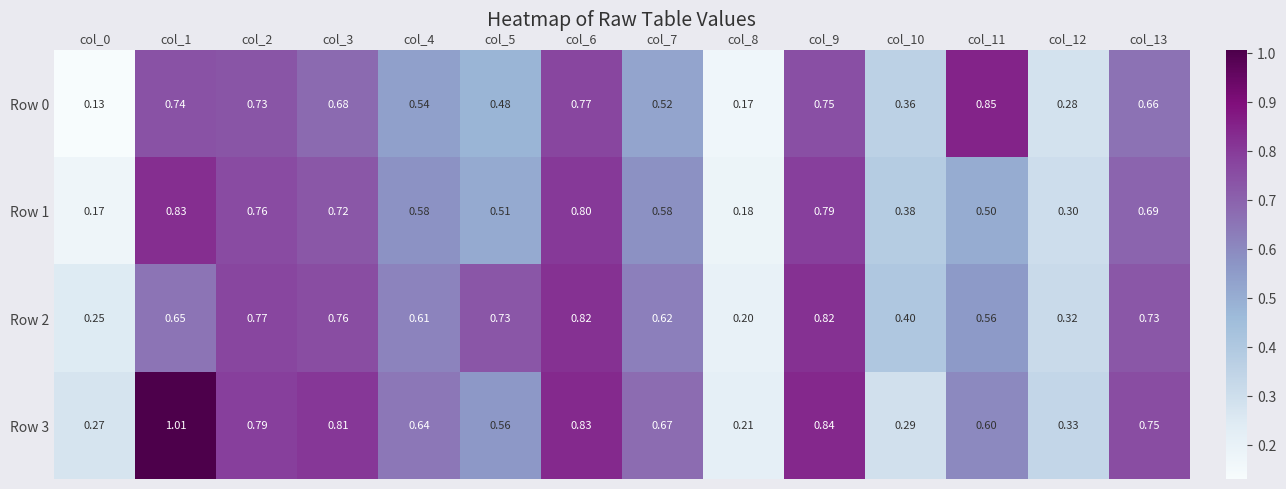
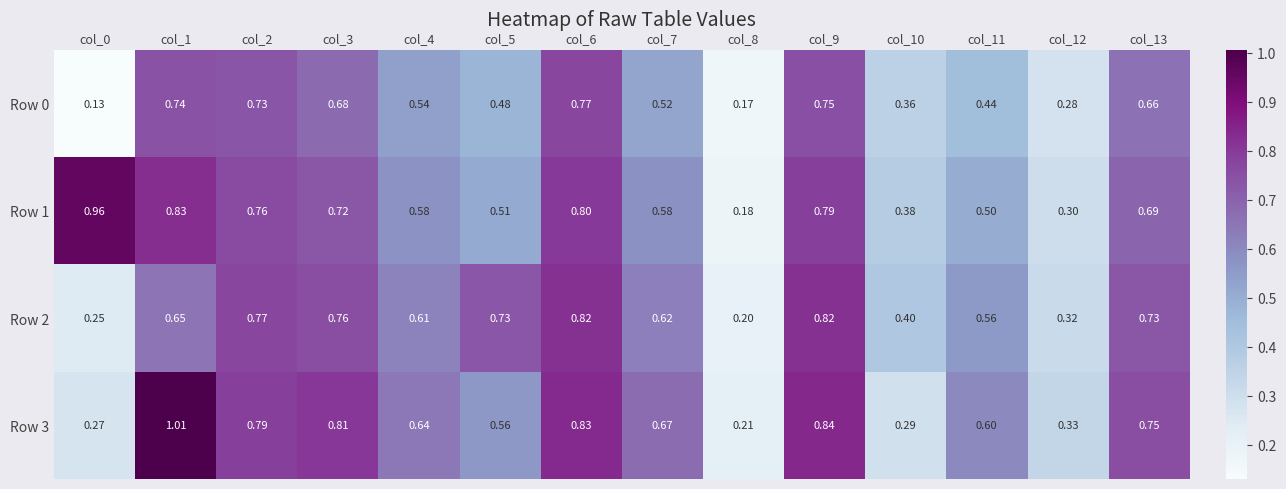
  {
    "Row 0": {
      "col_0": 0.13,
      "col_1": 0.74,
      "col_2": 0.73,
      "col_3": 0.68,
      "col_4": 0.54,
      "col_5": 0.48,
      "col_6": 0.77,
      "col_7": 0.52,
      "col_8": 0.17,
      "col_9": 0.75,
      "col_10": 0.36,
-     "col_11": 0.85,
+     "col_11": 0.44,
      "col_12": 0.28,
      "col_13": 0.66
    },
    "Row 1": {
-     "col_0": 0.17,
+     "col_0": 0.96,
      "col_1": 0.83,
      "col_2": 0.76,
      "col_3": 0.72,
      "col_4": 0.58,
      "col_5": 0.51,
      "col_6": 0.80,
      "col_7": 0.58,
      "col_8": 0.18,
      "col_9": 0.79,
      "col_10": 0.38,
      "col_11": 0.50,
      "col_12": 0.30,
      "col_13": 0.69
    },
    "Row 2": {
      "col_0": 0.25,
      "col_1": 0.65,
      "col_2": 0.77,
      "col_3": 0.76,
      "col_4": 0.61,
      "col_5": 0.73,
      "col_6": 0.82,
      "col_7": 0.62,
      "col_8": 0.20,
      "col_9": 0.82,
      "col_10": 0.40,
      "col_11": 0.56,
      "col_12": 0.32,
      "col_13": 0.73
    },
    "Row 3": {
      "col_0": 0.27,
      "col_1": 1.01,
      "col_2": 0.79,
      "col_3": 0.81,
      "col_4": 0.64,
      "col_5": 0.56,
      "col_6": 0.83,
      "col_7": 0.67,
      "col_8": 0.21,
      "col_9": 0.84,
      "col_10": 0.29,
      "col_11": 0.60,
      "col_12": 0.33,
      "col_13": 0.75
    }
  }
